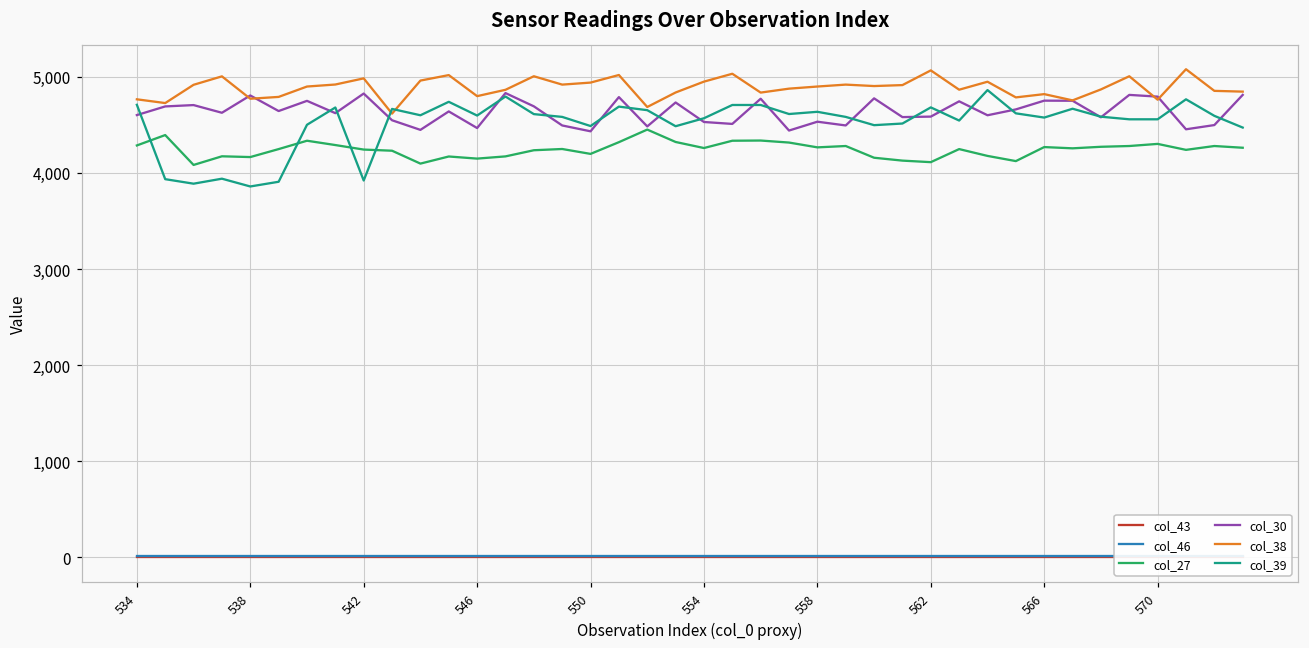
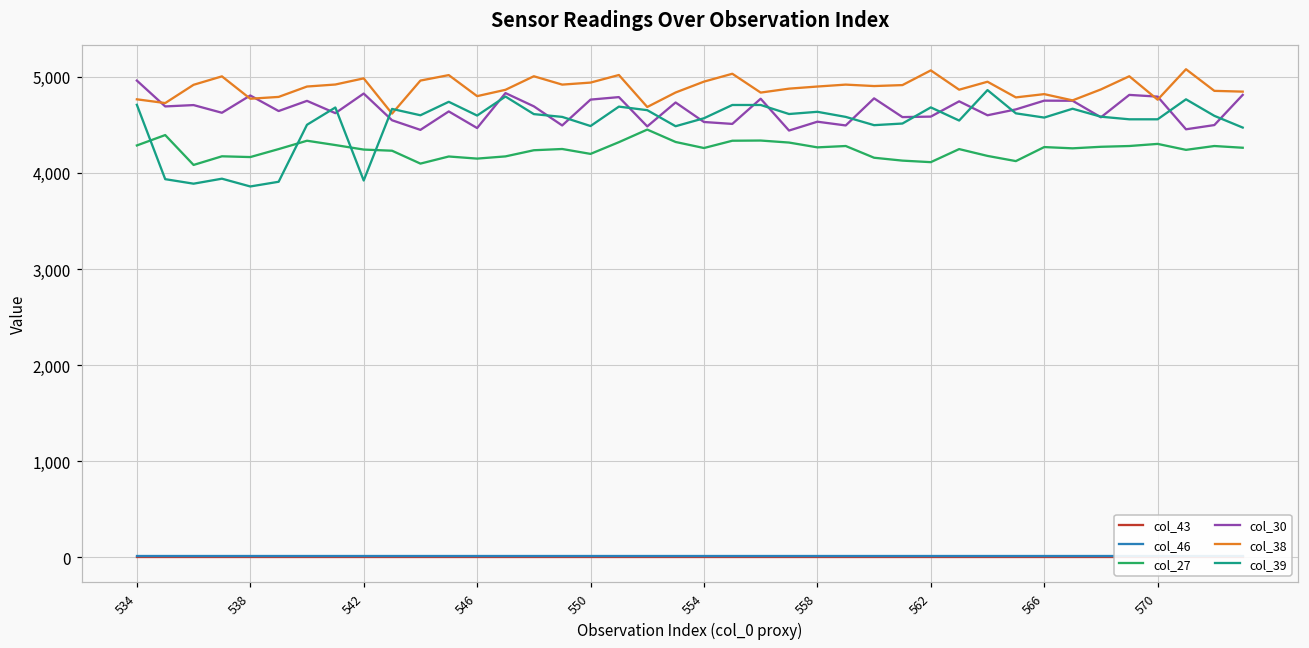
  {
    "col_30": {
-     "534": "4,600",
+     "534": "5,000",
      "538": "4,800",
      "542": "4,800",
      "546": "4,500",
-     "550": "4,400",
+     "550": "4,800",
      "554": "4,500",
      "558": "4,500",
      "562": "4,600",
      "566": "4,800",
      "570": "4,800"
    },
    "col_38": {
      "534": "4,800",
      "538": "4,800",
      "542": "5,000",
      "546": "4,800",
      "550": "4,900",
      "554": "5,000",
      "558": "4,900",
      "562": "5,100",
      "566": "4,800",
      "570": "4,800"
    }
  }
